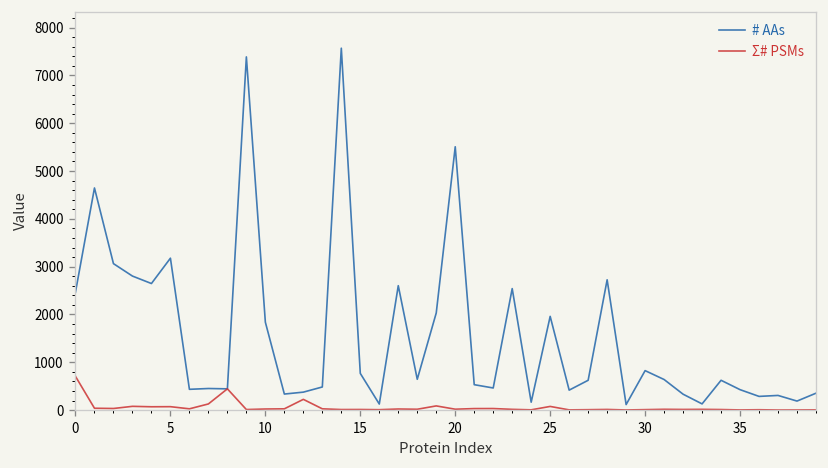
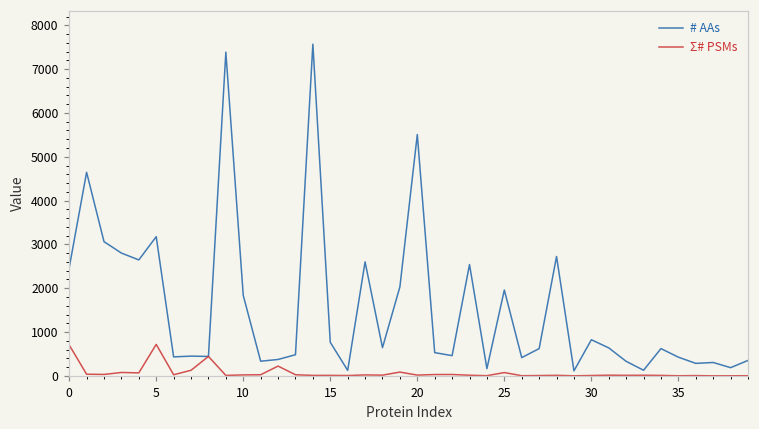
  {
    "# AAs": {
      "0": 2500,
      "5": 3200,
      "10": 1800,
      "15": 800,
      "20": 5500,
      "25": 2000,
      "30": 800,
      "35": 400
    },
    "Σ# PSMs": {
      "0": 700,
-     "5": 100,
+     "5": 700,
      "10": 0,
      "15": 0,
      "20": 0,
      "25": 100,
      "30": 0,
      "35": 0
    }
  }
